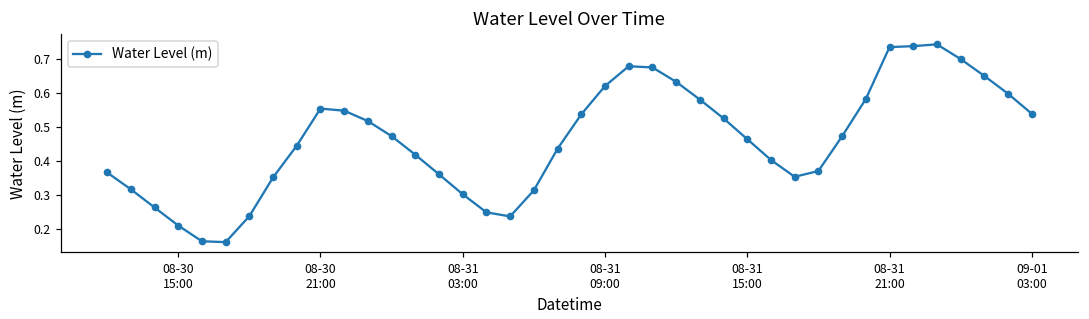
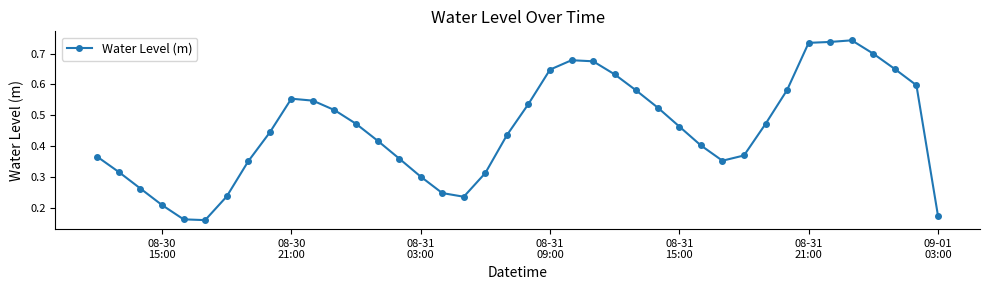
  {
    "08-30 15:00": 0.21,
    "08-30 21:00": 0.55,
    "08-31 03:00": 0.30,
-   "08-31 09:00": 0.62,
+   "08-31 09:00": 0.65,
    "08-31 15:00": 0.46,
    "08-31 21:00": 0.73,
-   "09-01 03:00": 0.54
+   "09-01 03:00": 0.17
  }
